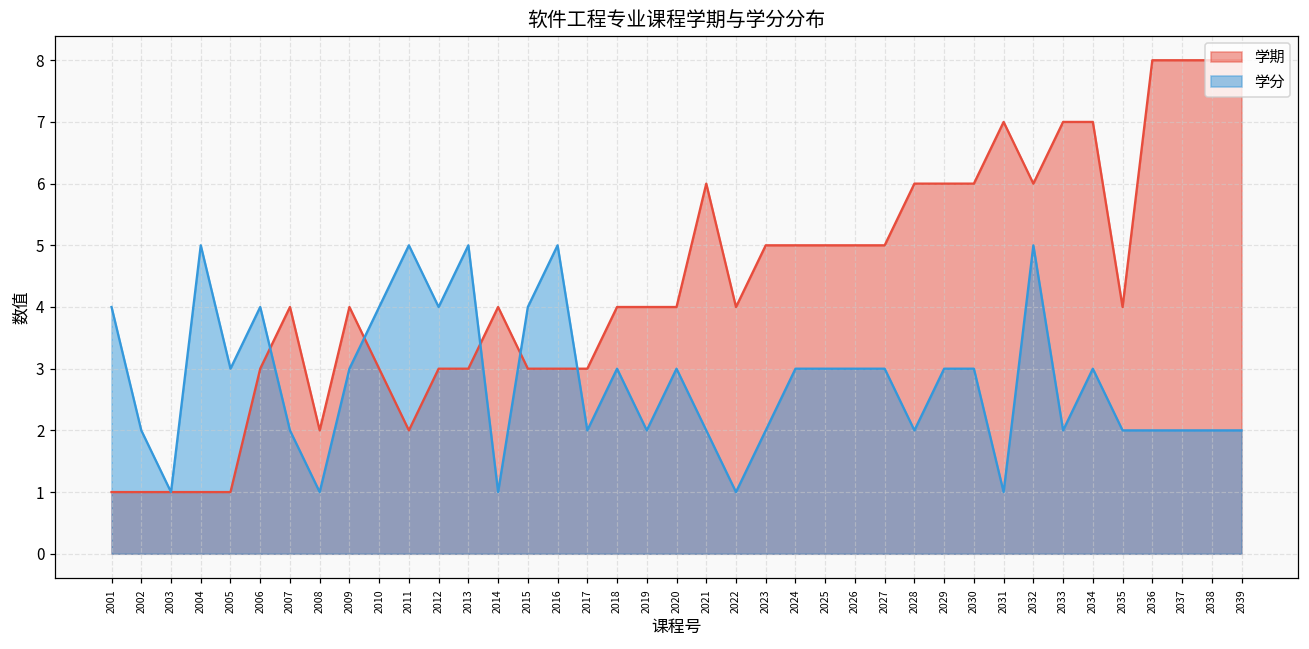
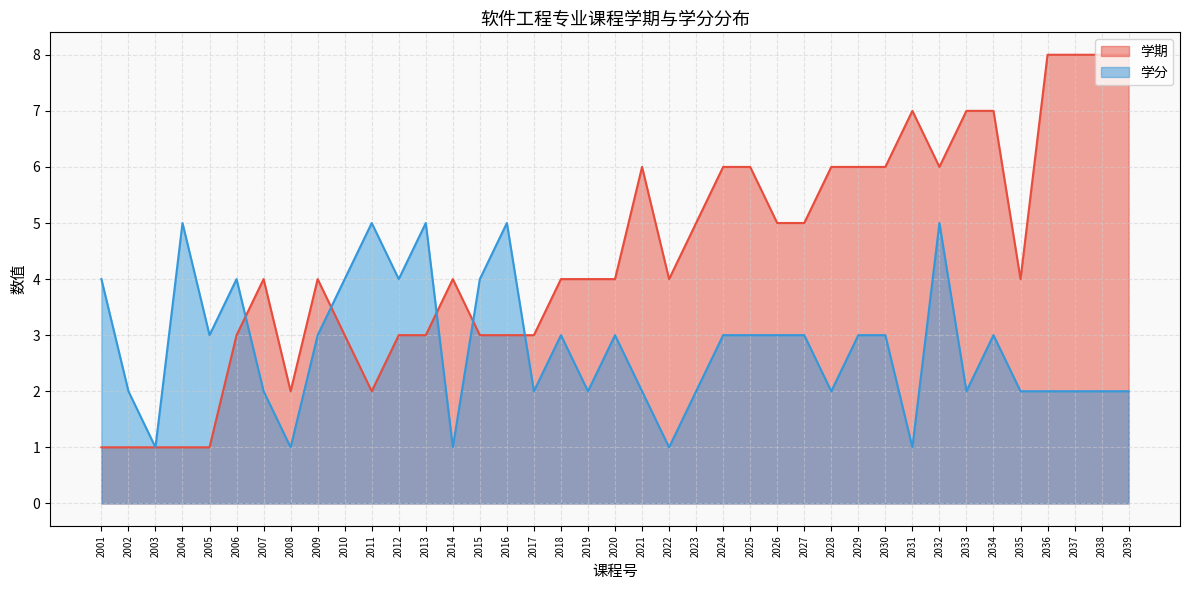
  {
    "学期": {
      "2001": 1,
      "2002": 1,
      "2004": 1,
      "2005": 1,
      "2006": 3,
      "2007": 4,
      "2008": 2,
      "2009": 4,
      "2010": 3,
      "2011": 2,
      "2012": 3,
      "2013": 3,
      "2014": 4,
      "2015": 3,
      "2016": 3,
      "2017": 3,
      "2018": 4,
      "2019": 4,
      "2020": 4,
      "2021": 6,
      "2022": 4,
      "2023": 5,
-     "2024": 5,
-     "2025": 5,
+     "2024": 6,
+     "2025": 6,
      "2026": 5,
      "2027": 5,
      "2028": 6,
      "2029": 6,
      "2030": 6,
      "2031": 7,
      "2032": 6,
      "2033": 7,
      "2034": 7,
      "2035": 4,
      "2036": 8,
      "2037": 8
    },
    "学分": {
      "2001": 4,
      "2002": 2,
      "2004": 5,
      "2005": 3,
      "2006": 4,
      "2007": 2,
      "2008": 1,
      "2009": 3,
      "2010": 4,
      "2011": 5,
      "2012": 4,
      "2013": 5,
      "2014": 1,
      "2015": 4,
      "2016": 5,
      "2017": 2,
      "2018": 3,
      "2019": 2,
      "2020": 3,
      "2021": 2,
      "2022": 1,
      "2023": 2,
      "2024": 3,
      "2025": 3,
      "2026": 3,
      "2027": 3,
      "2028": 2,
      "2029": 3,
      "2030": 3,
      "2031": 1,
      "2032": 5,
      "2033": 2,
      "2034": 3,
      "2035": 2,
      "2036": 2,
      "2037": 2,
      "2038": 2,
      "2039": 2
    }
  }
